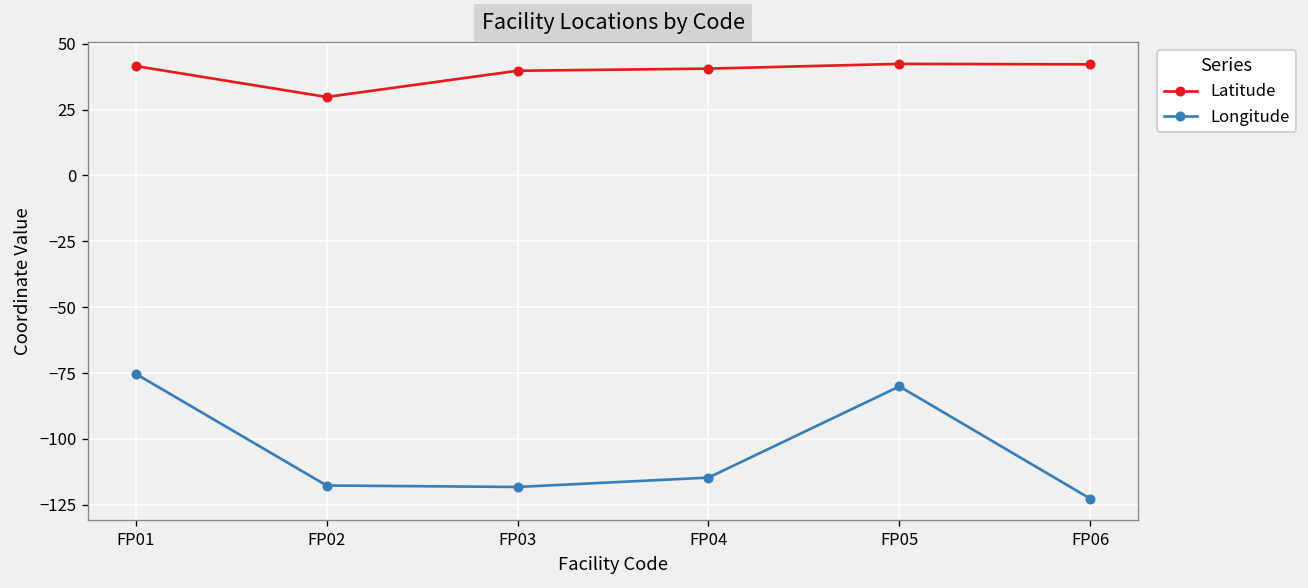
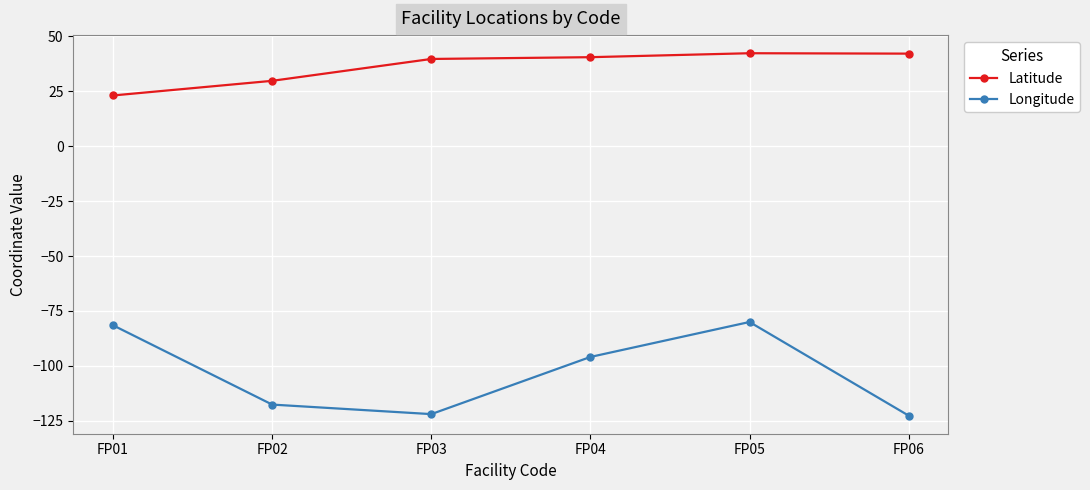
  {
    "Latitude": {
-     "FP01": 42,
+     "FP01": 23,
      "FP02": 30,
      "FP03": 40,
      "FP04": 41,
      "FP05": 42,
      "FP06": 42
    },
    "Longitude": {
-     "FP01": -75,
+     "FP01": -82,
      "FP02": -118,
-     "FP03": -118,
-     "FP04": -115,
+     "FP03": -122,
+     "FP04": -96,
      "FP05": -80,
      "FP06": -123
    }
  }
